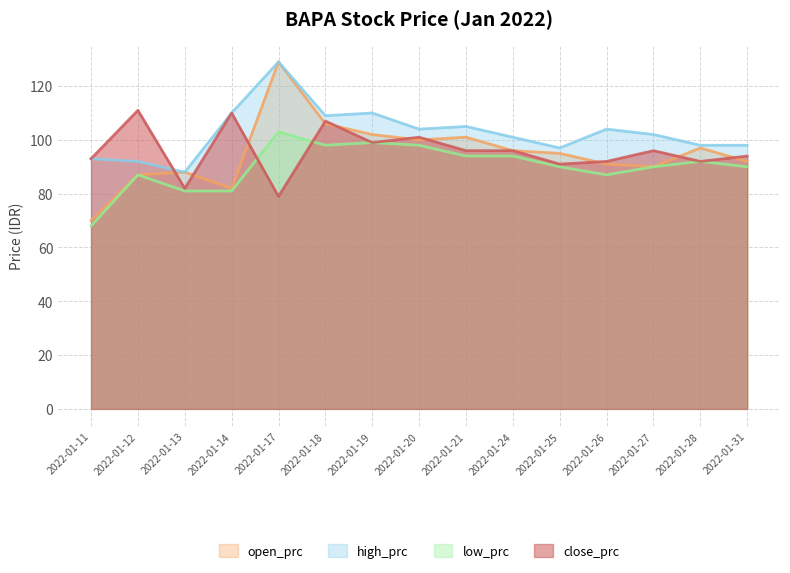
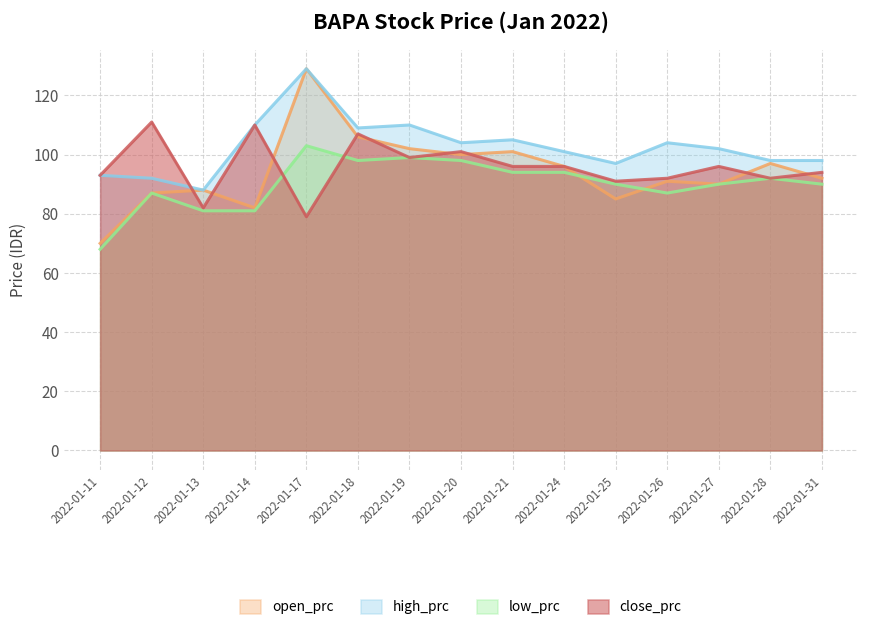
  {
    "open_prc": {
      "2022-01-11": 70,
      "2022-01-14": 82,
      "2022-01-18": 106,
      "2022-01-19": 102,
      "2022-01-20": 100,
      "2022-01-21": 101,
-     "2022-01-25": 95,
+     "2022-01-25": 85,
      "2022-01-26": 91,
      "2022-01-28": 97,
      "2022-01-31": 92
    },
    "close_prc": {
      "2022-01-12": 111,
      "2022-01-13": 82,
      "2022-01-17": 79,
      "2022-01-18": 107,
      "2022-01-20": 101,
      "2022-01-21": 96,
      "2022-01-25": 91,
      "2022-01-26": 92,
      "2022-01-27": 96,
      "2022-01-31": 94
    }
  }
